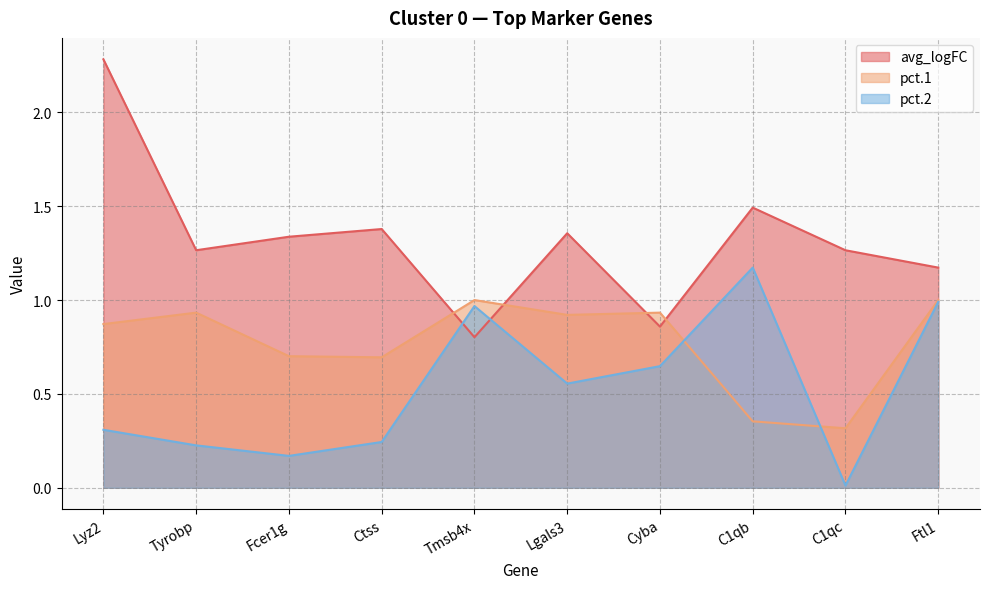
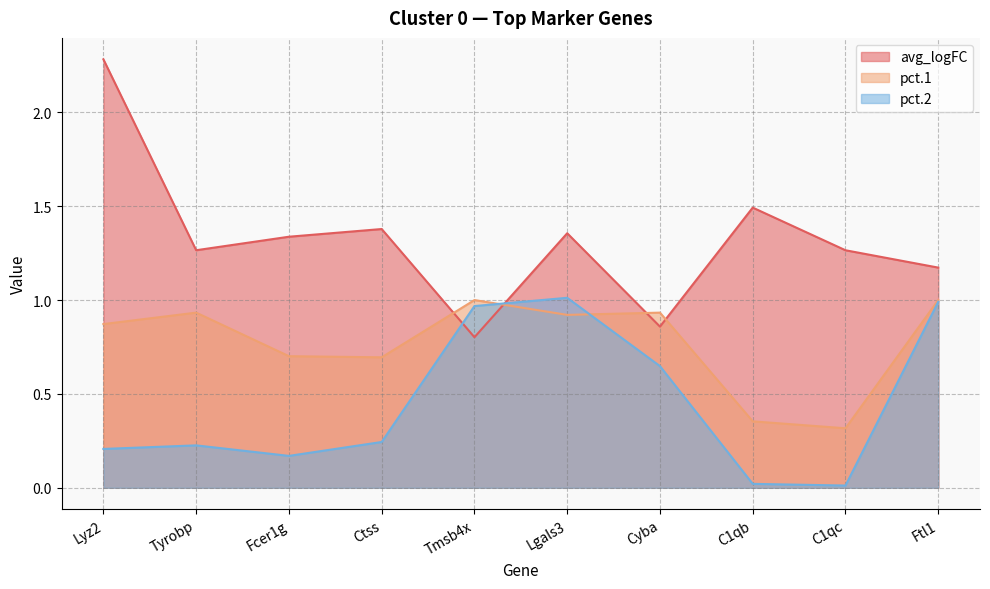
  {
    "pct.2": {
-     "Lyz2": 0.31,
+     "Lyz2": 0.21,
      "Tyrobp": 0.23,
      "Fcer1g": 0.17,
      "Ctss": 0.24,
      "Tmsb4x": 0.97,
-     "Lgals3": 0.56,
+     "Lgals3": 1.01,
      "Cyba": 0.65,
-     "C1qb": 1.17,
+     "C1qb": 0.02,
      "C1qc": 0.01
    }
  }
